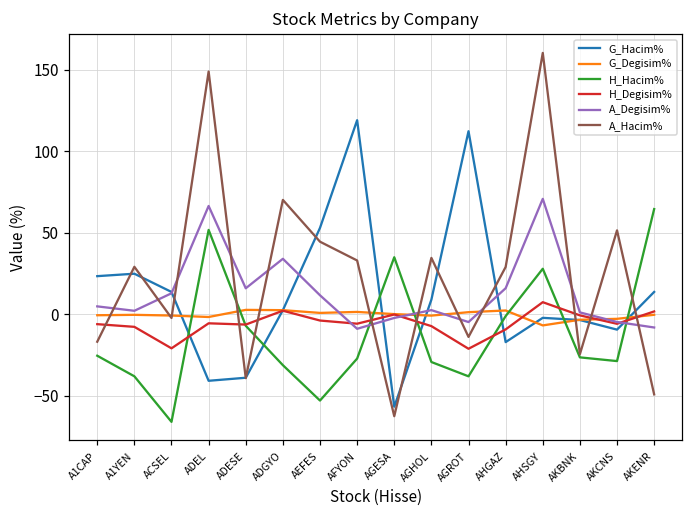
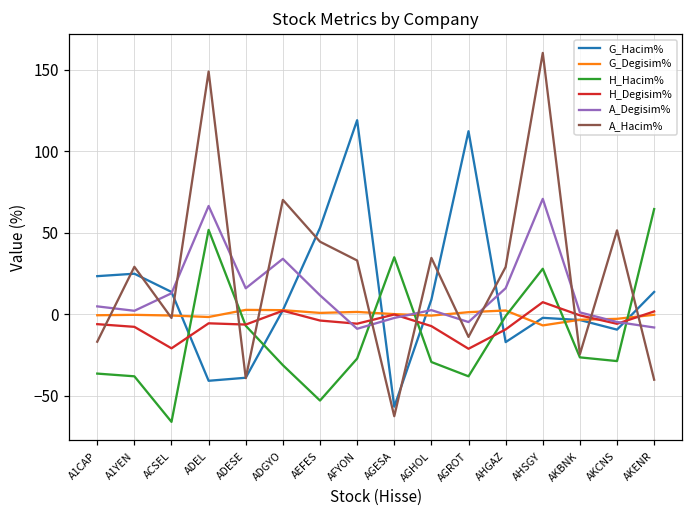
  {
    "G_Hacim%": {
      "A1CAP": 23,
      "A1YEN": 25,
      "ADEL": -41,
      "AEFES": 53,
      "AFYON": 119,
      "AGESA": -57,
      "AGHOL": 9,
      "AGROT": 112,
      "AHGAZ": -17,
      "AHSGY": -2,
      "AKCNS": -9,
      "AKENR": 14
    },
    "G_Degisim%": {
      "A1CAP": -1,
      "A1YEN": 0,
      "ADEL": -2,
      "ADESE": 3,
      "AEFES": 1,
      "AFYON": 1,
      "AGHOL": -1,
      "AGROT": 1,
      "AHGAZ": 2,
      "AHSGY": -7,
      "AKCNS": -3,
      "AKENR": 0
    },
    "H_Hacim%": {
-     "A1CAP": -25,
+     "A1CAP": -36,
      "A1YEN": -38,
      "ACSEL": -66,
      "ADEL": 52,
      "ADGYO": -31,
      "AEFES": -53,
      "AFYON": -27,
      "AGESA": 35,
      "AGHOL": -29,
      "AGROT": -38,
      "AHGAZ": -1,
      "AHSGY": 28,
      "AKBNK": -26,
      "AKCNS": -29,
      "AKENR": 65
    },
    "H_Degisim%": {
      "A1CAP": -6,
      "A1YEN": -8,
      "ACSEL": -21,
      "ADEL": -6,
      "AEFES": -4,
      "AFYON": -6,
      "AGHOL": -7,
      "AGROT": -21,
      "AHGAZ": -9,
      "AHSGY": 7,
      "AKBNK": -1,
      "AKENR": 2
    },
    "A_Degisim%": {
      "A1CAP": 5,
      "A1YEN": 2,
      "ADEL": 66,
      "ADESE": 16,
      "ADGYO": 34,
      "AEFES": 12,
      "AFYON": -9,
      "AGESA": -2,
      "AGHOL": 3,
      "AGROT": -5,
      "AHGAZ": 16,
      "AHSGY": 71,
      "AKBNK": 1,
      "AKENR": -8
    },
    "A_Hacim%": {
      "A1CAP": -17,
      "A1YEN": 29,
      "ADEL": 149,
      "ADGYO": 70,
      "AEFES": 44,
      "AFYON": 33,
      "AGESA": -63,
      "AGHOL": 35,
      "AGROT": -14,
      "AHGAZ": 29,
      "AHSGY": 160,
      "AKBNK": -25,
      "AKCNS": 51,
-     "AKENR": -49
+     "AKENR": -40
    }
  }
